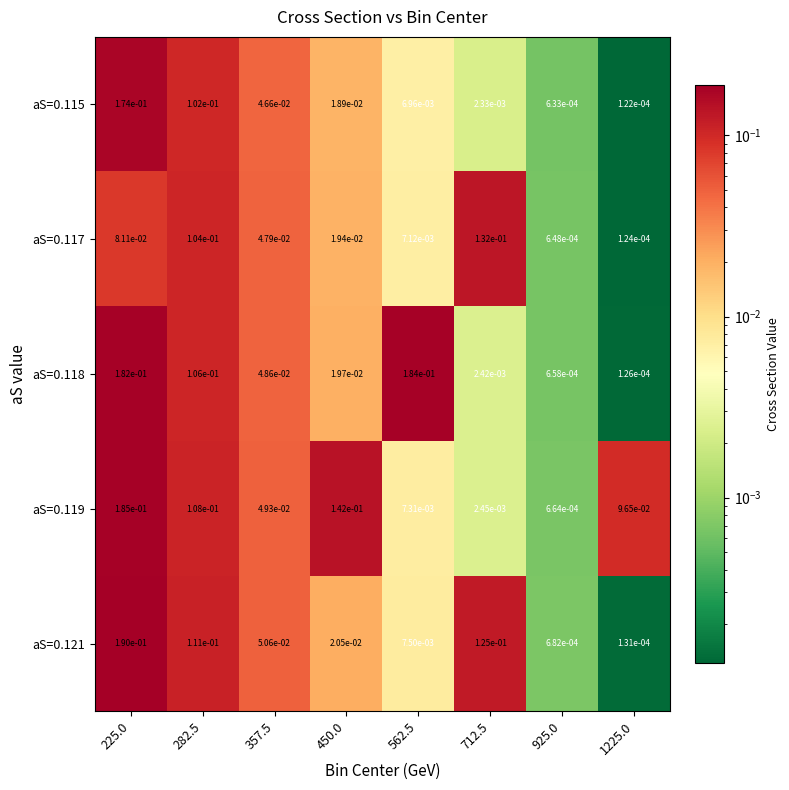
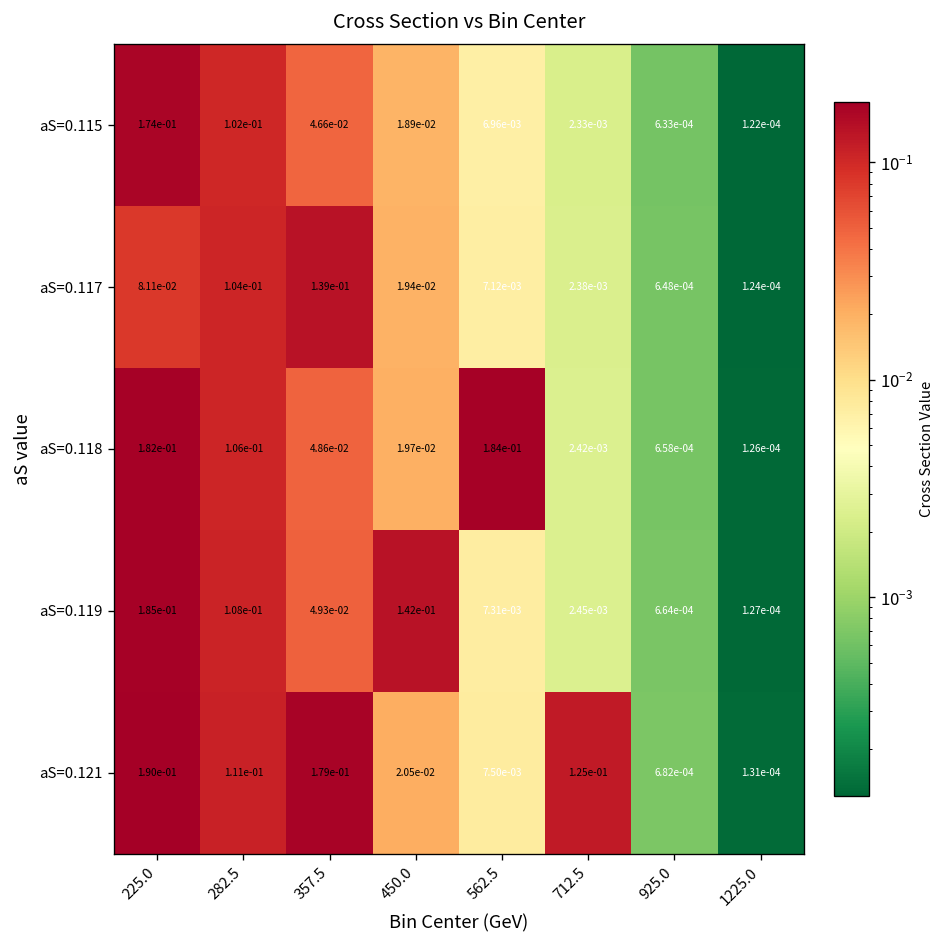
  {
    "aS=0.115": {
      "225.0": "1.74e-01",
      "282.5": "1.02e-01",
      "357.5": "4.66e-02",
      "450.0": "1.89e-02",
      "562.5": "6.96e-03",
      "712.5": "2.33e-03",
      "925.0": "6.33e-04",
      "1225.0": "1.22e-04"
    },
    "aS=0.117": {
      "225.0": "8.11e-02",
      "282.5": "1.04e-01",
-     "357.5": "4.79e-02",
+     "357.5": "1.39e-01",
      "450.0": "1.94e-02",
      "562.5": "7.12e-03",
-     "712.5": "1.32e-01",
+     "712.5": "2.38e-03",
      "925.0": "6.48e-04",
      "1225.0": "1.24e-04"
    },
    "aS=0.118": {
      "225.0": "1.82e-01",
      "282.5": "1.06e-01",
      "357.5": "4.86e-02",
      "450.0": "1.97e-02",
      "562.5": "1.84e-01",
      "712.5": "2.42e-03",
      "925.0": "6.58e-04",
      "1225.0": "1.26e-04"
    },
    "aS=0.119": {
      "225.0": "1.85e-01",
      "282.5": "1.08e-01",
      "357.5": "4.93e-02",
      "450.0": "1.42e-01",
      "562.5": "7.31e-03",
      "712.5": "2.45e-03",
      "925.0": "6.64e-04",
-     "1225.0": "9.65e-02"
+     "1225.0": "1.27e-04"
    },
    "aS=0.121": {
      "225.0": "1.90e-01",
      "282.5": "1.11e-01",
-     "357.5": "5.06e-02",
+     "357.5": "1.79e-01",
      "450.0": "2.05e-02",
      "562.5": "7.50e-03",
      "712.5": "1.25e-01",
      "925.0": "6.82e-04",
      "1225.0": "1.31e-04"
    }
  }
